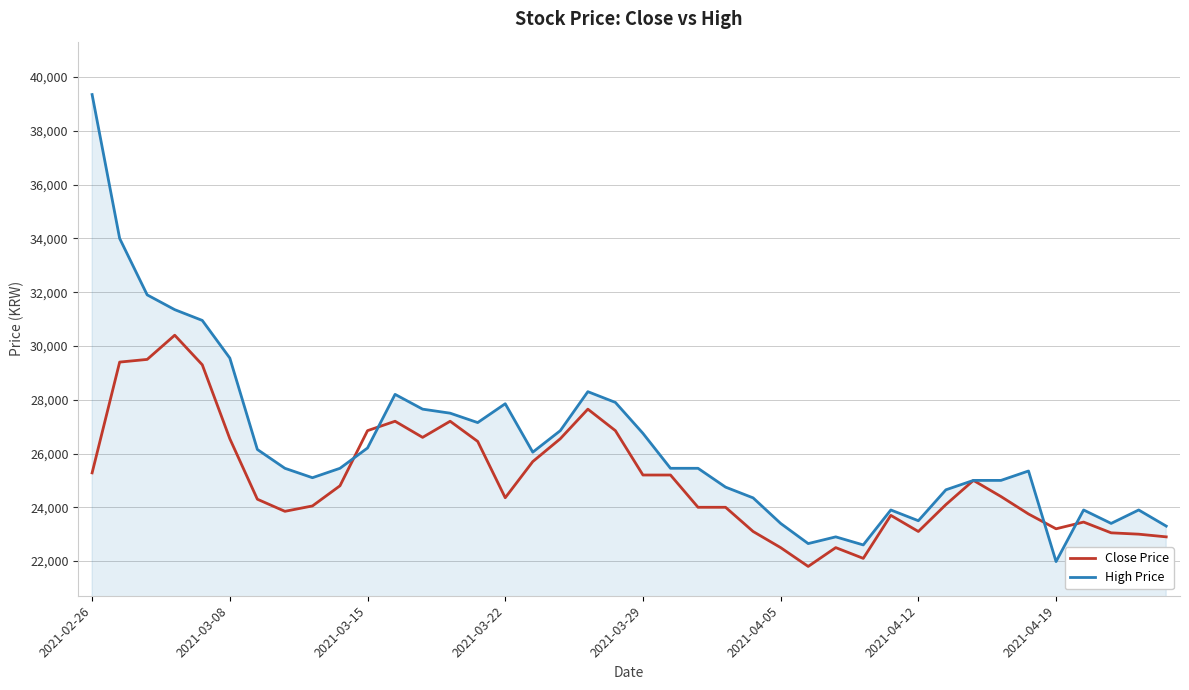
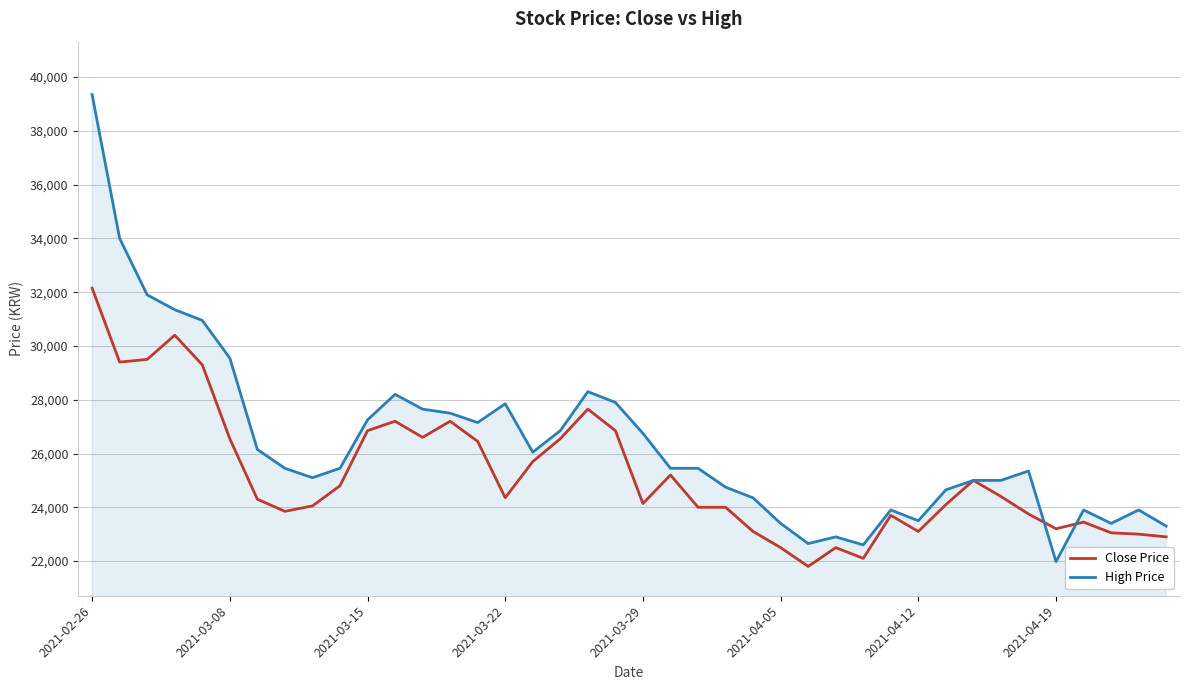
  {
    "Close Price": {
-     "2021-02-26": "25,300",
+     "2021-02-26": "32,200",
      "2021-03-08": "26,600",
      "2021-03-15": "26,900",
      "2021-03-22": "24,400",
-     "2021-03-29": "25,200",
+     "2021-03-29": "24,100",
      "2021-04-05": "22,500",
      "2021-04-12": "23,100",
      "2021-04-19": "23,200"
    },
    "High Price": {
      "2021-02-26": "39,400",
      "2021-03-08": "29,600",
-     "2021-03-15": "26,200",
+     "2021-03-15": "27,300",
      "2021-03-22": "27,900",
      "2021-03-29": "26,800",
      "2021-04-05": "23,400",
      "2021-04-12": "23,500",
      "2021-04-19": "22,000"
    }
  }
